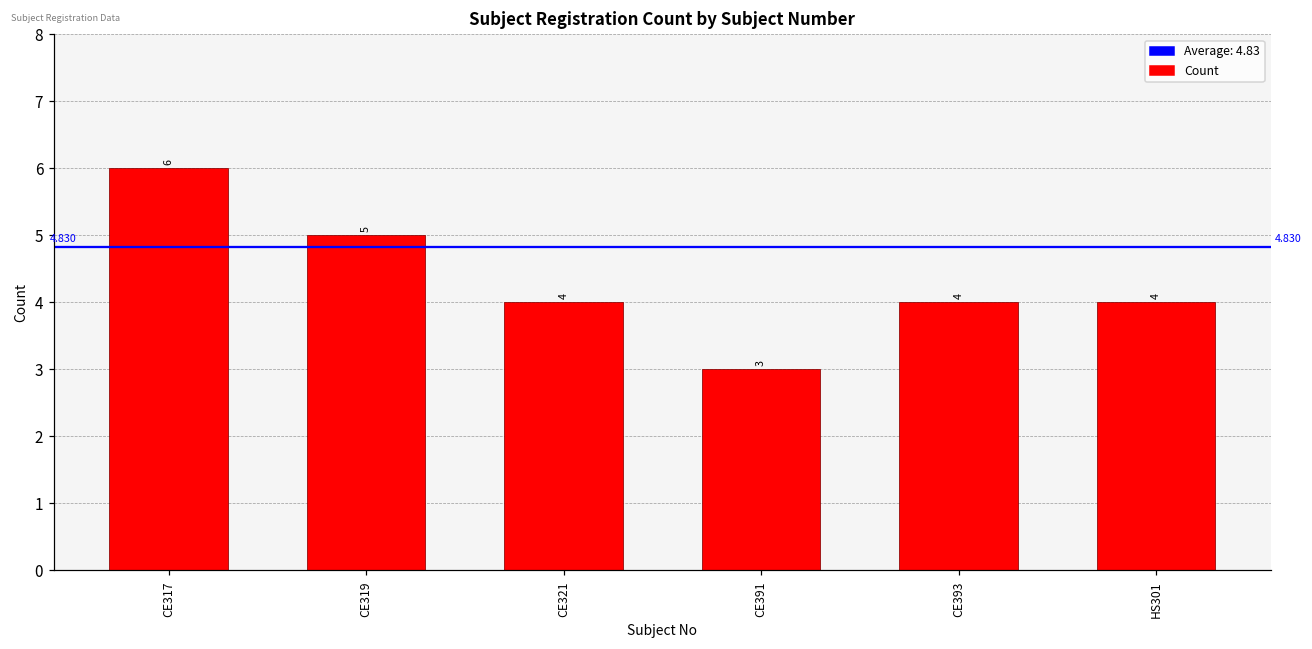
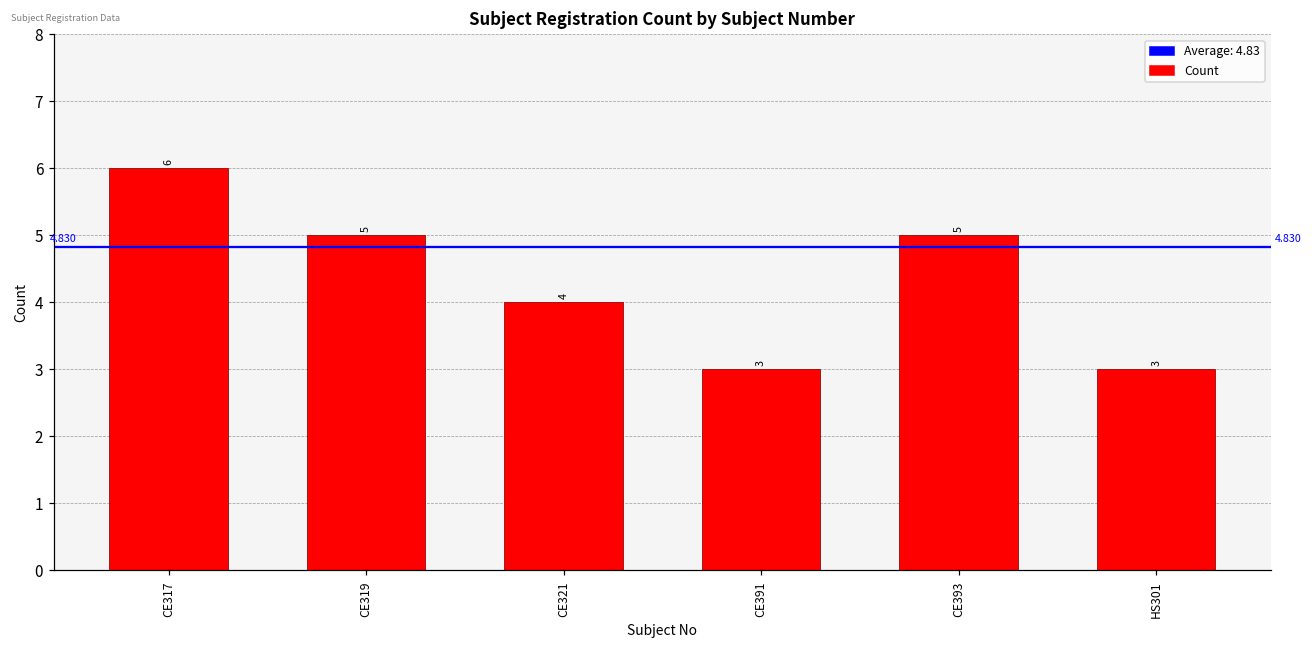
  {
    "CE317": 6,
    "CE319": 5,
    "CE321": 4,
    "CE391": 3,
-   "CE393": 4,
-   "HS301": 4
+   "CE393": 5,
+   "HS301": 3
  }
